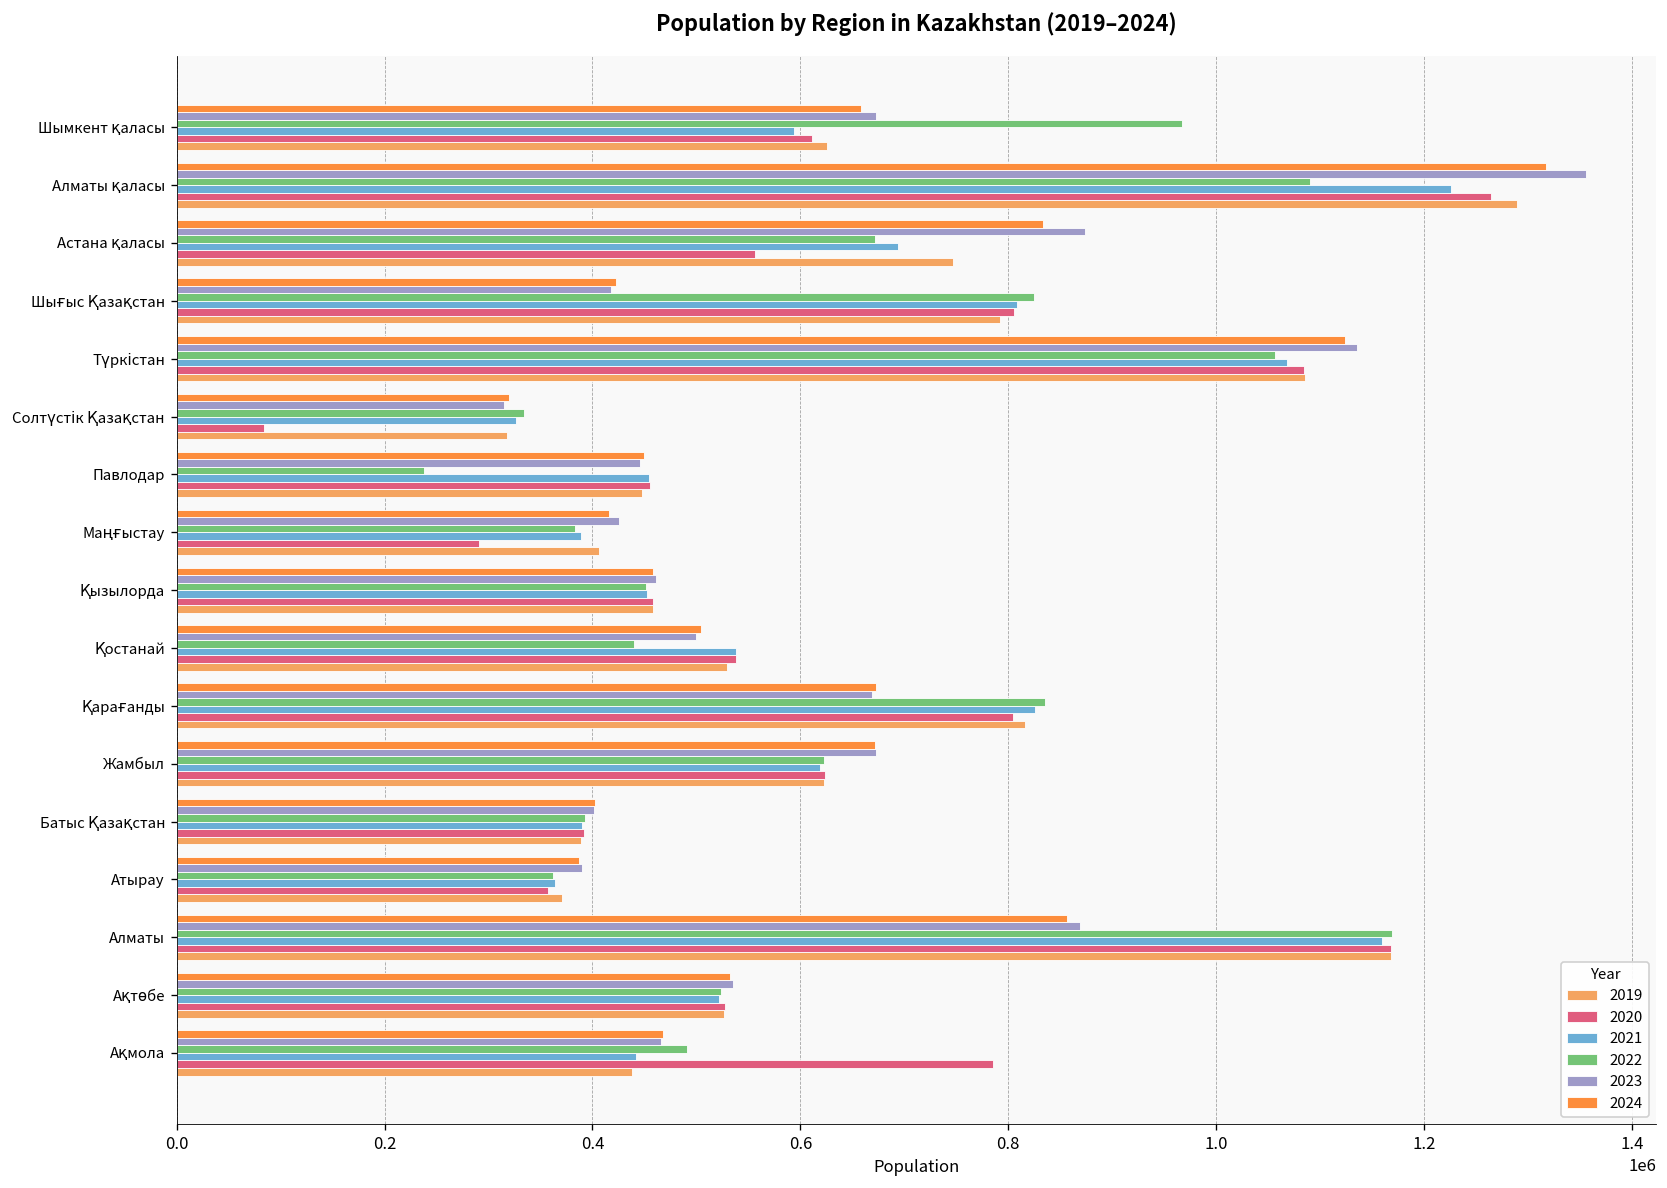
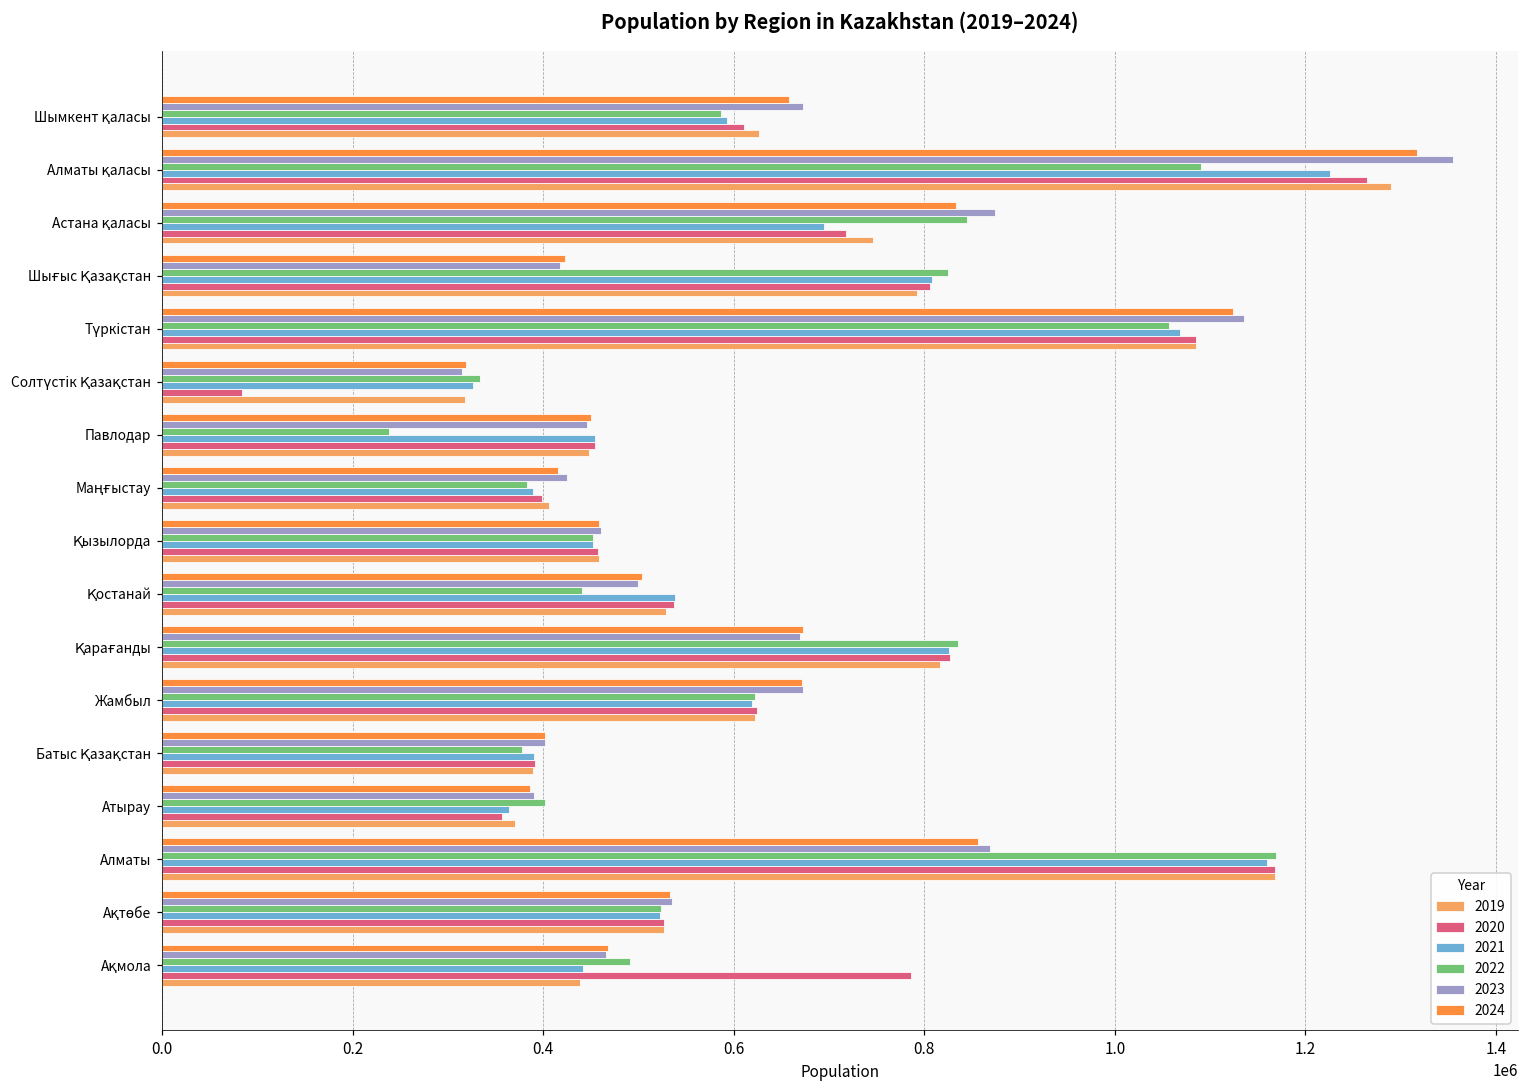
  {
    "2020": {
      "Шымкент қаласы": 610000,
      "Алматы қаласы": 1260000,
-     "Астана қаласы": 560000,
+     "Астана қаласы": 720000,
      "Шығыс Қазақстан": 810000,
      "Түркістан": 1080000,
      "Солтүстік Қазақстан": 80000,
      "Павлодар": 450000,
-     "Маңғыстау": 290000,
+     "Маңғыстау": 400000,
      "Қызылорда": 460000,
      "Қостанай": 540000,
-     "Қарағанды": 800000,
+     "Қарағанды": 830000,
      "Жамбыл": 620000,
      "Батыс Қазақстан": 390000,
      "Атырау": 360000,
      "Алматы": 1170000,
      "Ақтөбе": 530000,
      "Ақмола": 790000
    },
    "2022": {
-     "Шымкент қаласы": 970000,
+     "Шымкент қаласы": 590000,
      "Алматы қаласы": 1090000,
-     "Астана қаласы": 670000,
+     "Астана қаласы": 840000,
      "Шығыс Қазақстан": 820000,
      "Түркістан": 1060000,
      "Солтүстік Қазақстан": 330000,
      "Павлодар": 240000,
      "Маңғыстау": 380000,
      "Қызылорда": 450000,
      "Қостанай": 440000,
      "Қарағанды": 840000,
      "Жамбыл": 620000,
-     "Батыс Қазақстан": 390000,
-     "Атырау": 360000,
+     "Батыс Қазақстан": 380000,
+     "Атырау": 400000,
      "Алматы": 1170000,
      "Ақтөбе": 520000,
      "Ақмола": 490000
    }
  }
